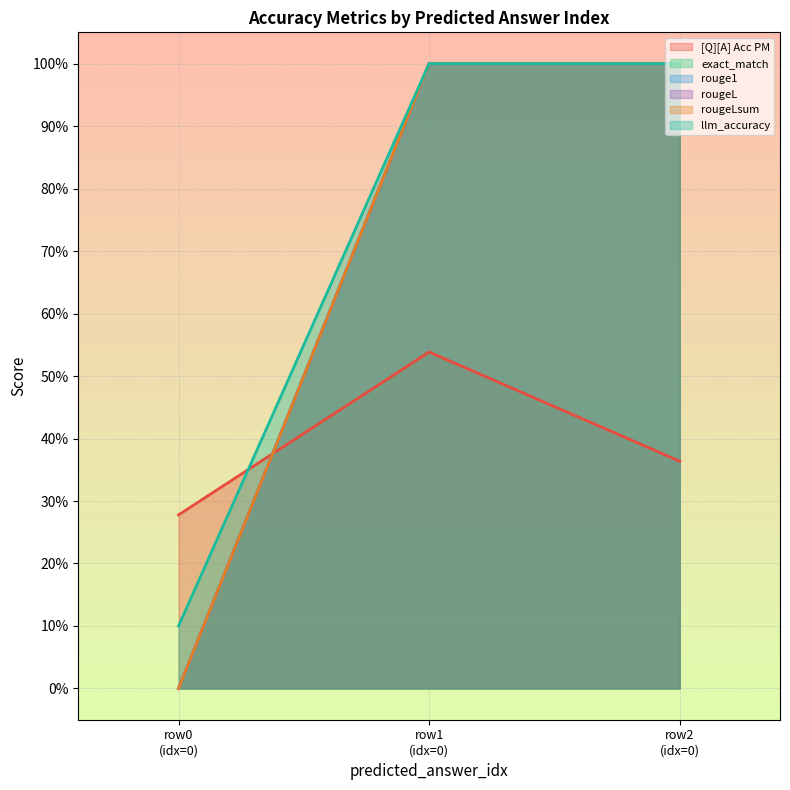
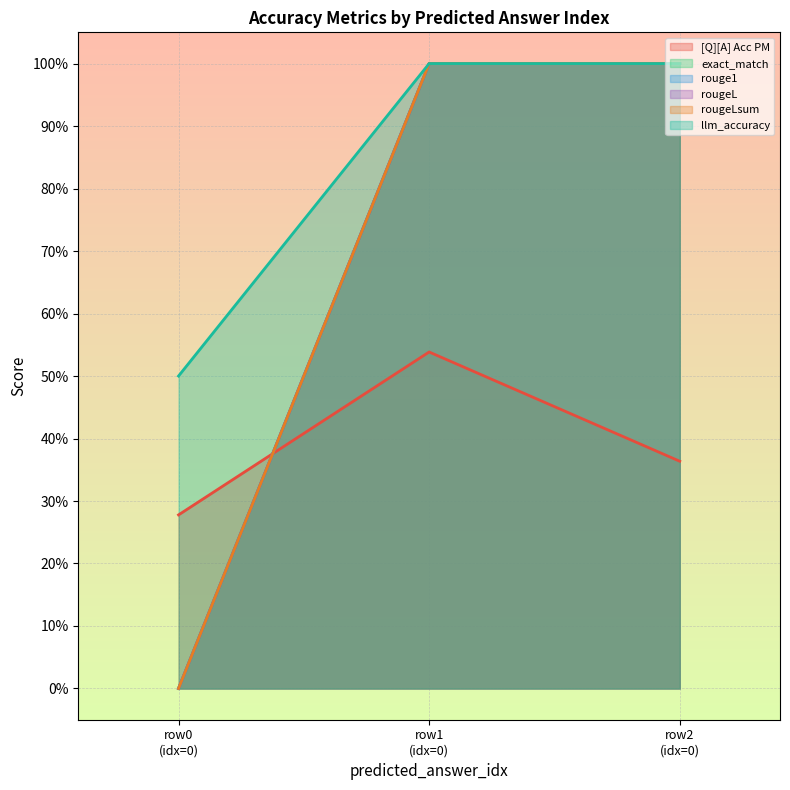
  {
    "llm_accuracy": {
-     "row0 (idx=0)": "10%"
+     "row0 (idx=0)": "50%"
    }
  }
